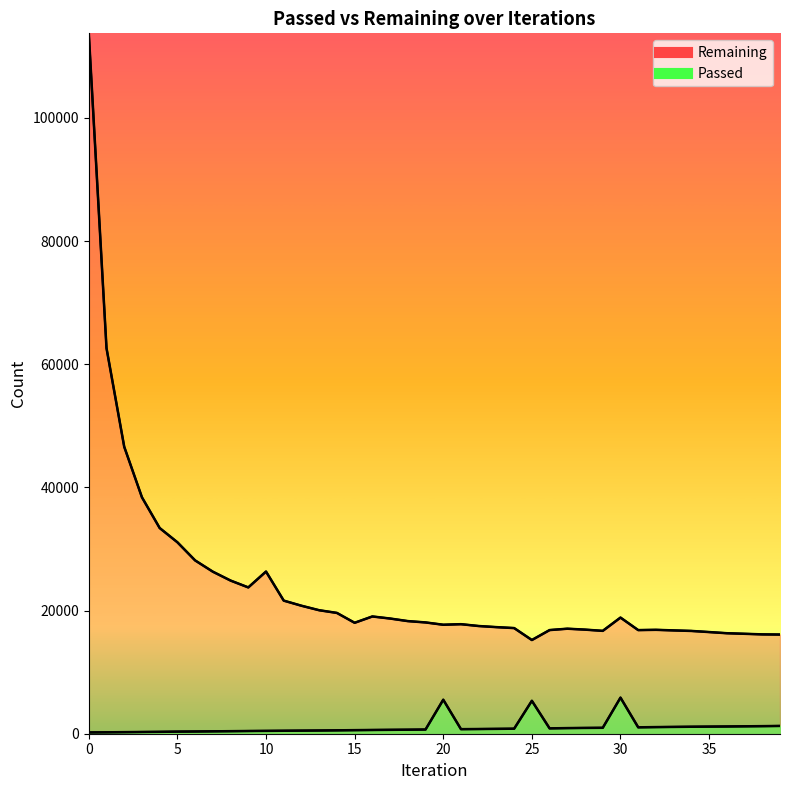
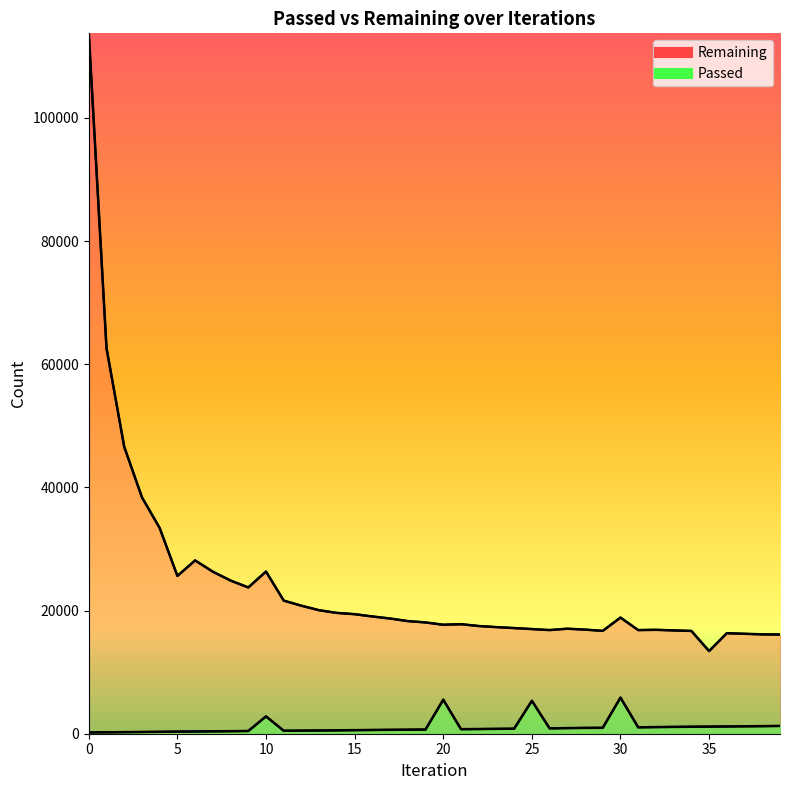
  {
    "Remaining": {
      "0": 114000,
-     "5": 31000,
+     "5": 26000,
      "10": 26000,
-     "15": 18000,
+     "15": 19000,
      "20": 18000,
-     "25": 15000,
+     "25": 17000,
      "30": 19000,
-     "35": 17000
+     "35": 13000
    },
    "Passed": {
      "0": 0,
      "5": 0,
-     "10": 0,
+     "10": 3000,
      "15": 1000,
      "20": 6000,
      "25": 5000,
      "30": 6000,
      "35": 1000
    }
  }
